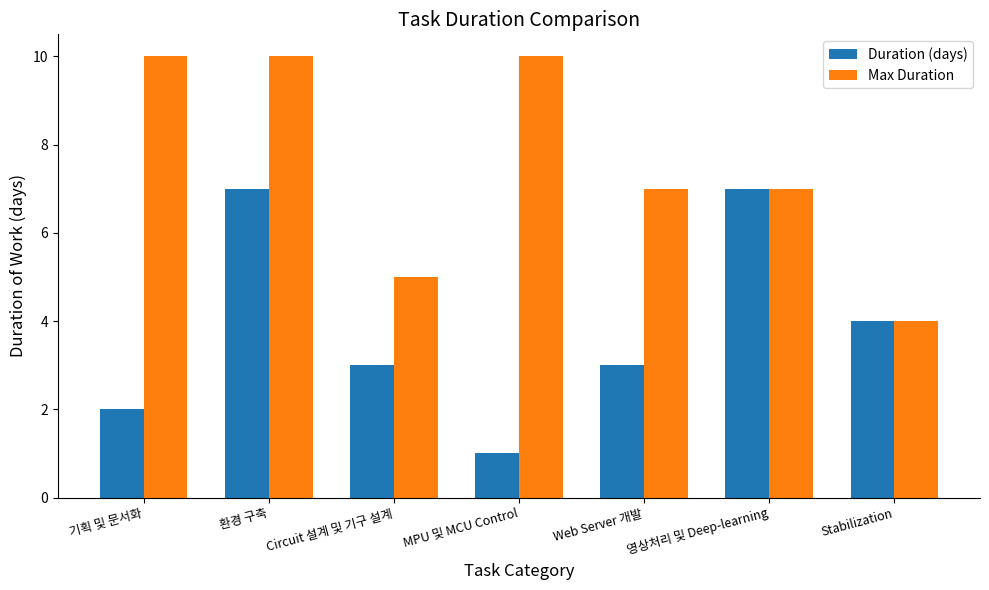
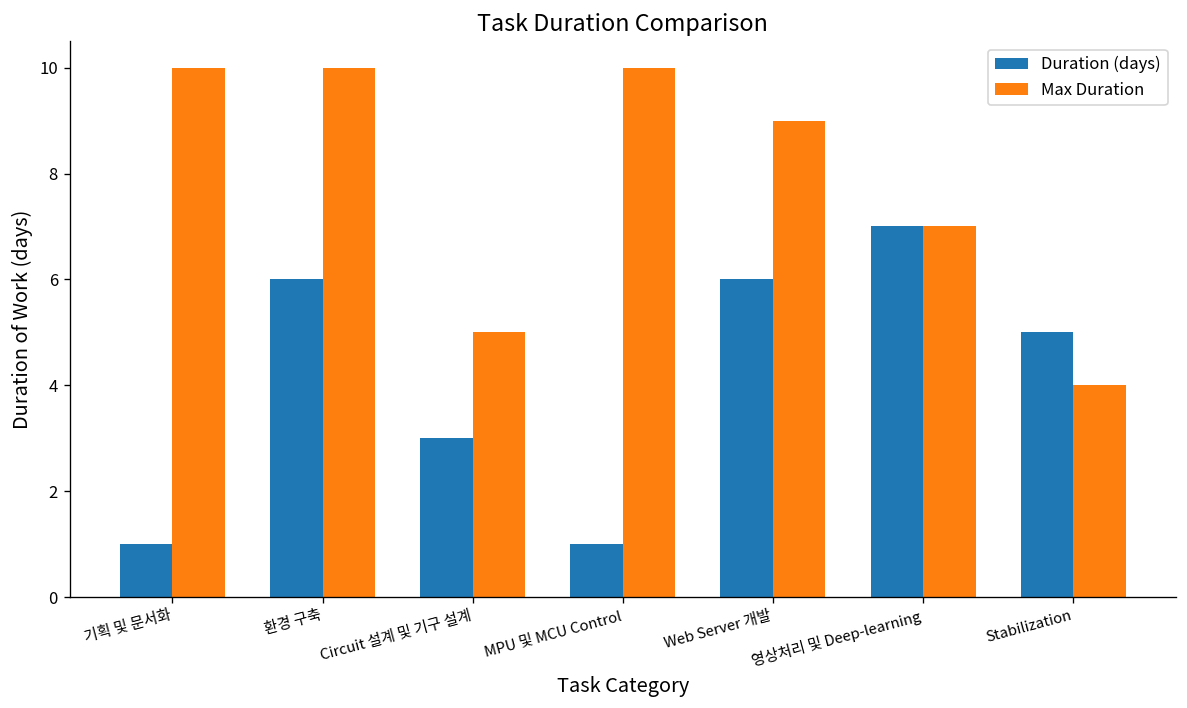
  {
    "Duration (days)": {
-     "기획 및 문서화": 2,
-     "환경 구축": 7,
+     "기획 및 문서화": 1,
+     "환경 구축": 6,
      "Circuit 설계 및 기구 설계": 3,
      "MPU 및 MCU Control": 1,
-     "Web Server 개발": 3,
+     "Web Server 개발": 6,
      "영상처리 및 Deep-learning": 7,
-     "Stabilization": 4
+     "Stabilization": 5
    },
    "Max Duration": {
      "기획 및 문서화": 10,
      "환경 구축": 10,
      "Circuit 설계 및 기구 설계": 5,
      "MPU 및 MCU Control": 10,
-     "Web Server 개발": 7,
+     "Web Server 개발": 9,
      "영상처리 및 Deep-learning": 7,
      "Stabilization": 4
    }
  }
